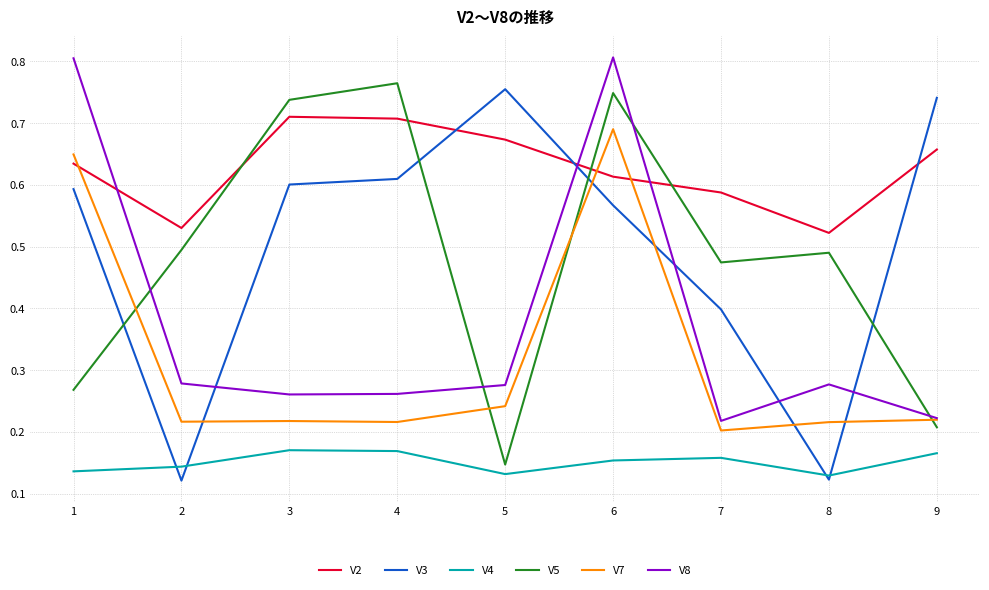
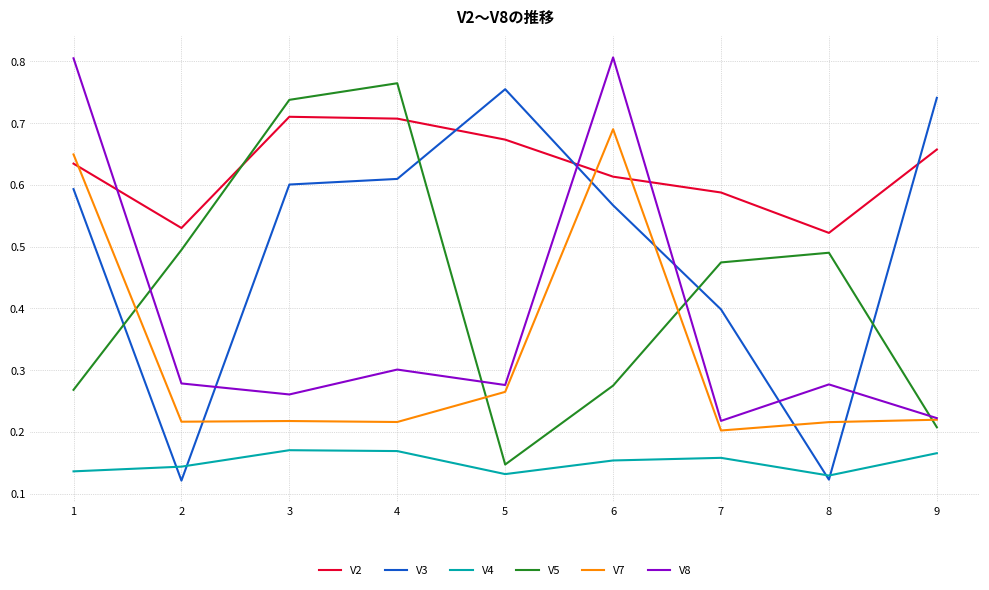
  {
    "V2": {
      "1": 0.63,
      "2": 0.53,
      "3": 0.71,
      "4": 0.71,
      "5": 0.67,
      "6": 0.61,
      "7": 0.59,
      "8": 0.52,
      "9": 0.66
    },
    "V3": {
      "1": 0.59,
      "2": 0.12,
      "3": 0.60,
      "4": 0.61,
      "5": 0.75,
      "6": 0.57,
      "7": 0.40,
      "8": 0.12,
      "9": 0.74
    },
    "V4": {
      "1": 0.14,
      "2": 0.14,
      "3": 0.17,
      "4": 0.17,
      "5": 0.13,
      "6": 0.15,
      "7": 0.16,
      "8": 0.13,
      "9": 0.17
    },
    "V5": {
      "1": 0.27,
      "2": 0.49,
      "3": 0.74,
      "4": 0.76,
      "5": 0.15,
-     "6": 0.75,
+     "6": 0.27,
      "7": 0.47,
      "8": 0.49,
      "9": 0.21
    },
    "V7": {
      "1": 0.65,
      "2": 0.22,
      "3": 0.22,
      "4": 0.22,
-     "5": 0.24,
+     "5": 0.26,
      "6": 0.69,
      "7": 0.20,
      "8": 0.22
    },
    "V8": {
      "1": 0.80,
      "2": 0.28,
      "3": 0.26,
-     "4": 0.26,
+     "4": 0.30,
      "5": 0.28,
      "6": 0.81,
      "7": 0.22,
      "8": 0.28
    }
  }
